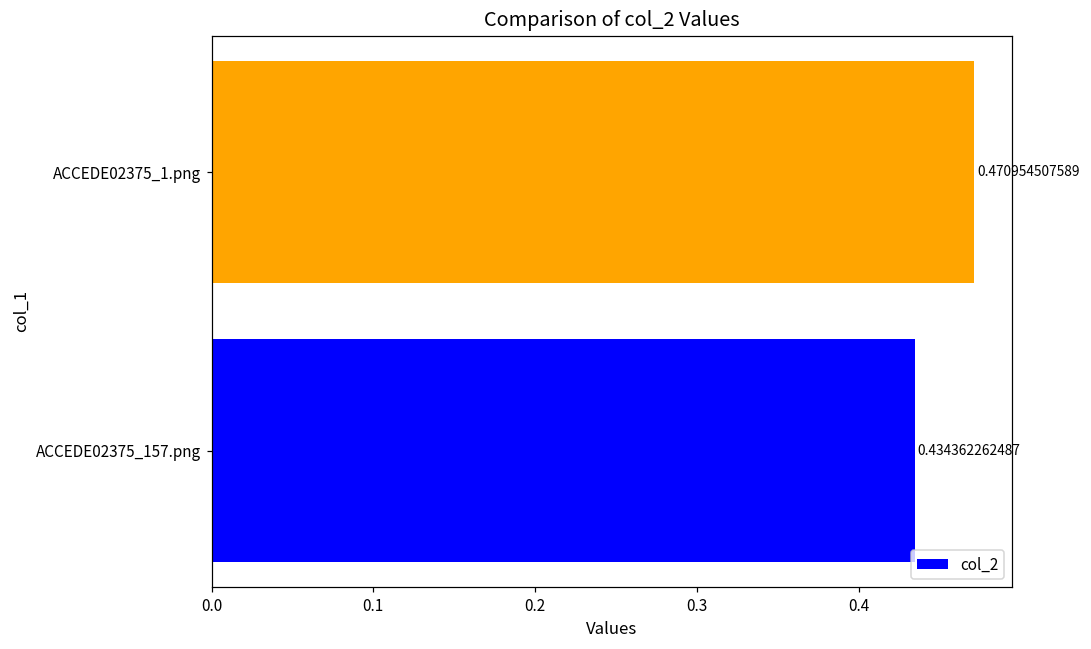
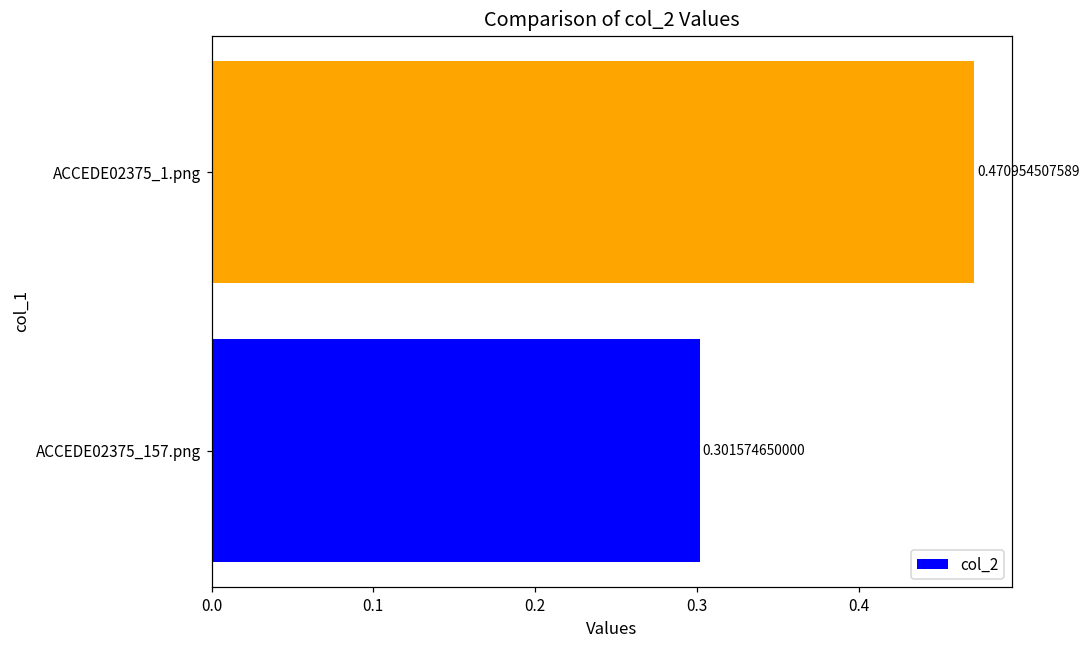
  {
    "ACCEDE02375_1.png": 0.470954507589,
-   "ACCEDE02375_157.png": 0.434362262487
+   "ACCEDE02375_157.png": 0.301574650000
  }
